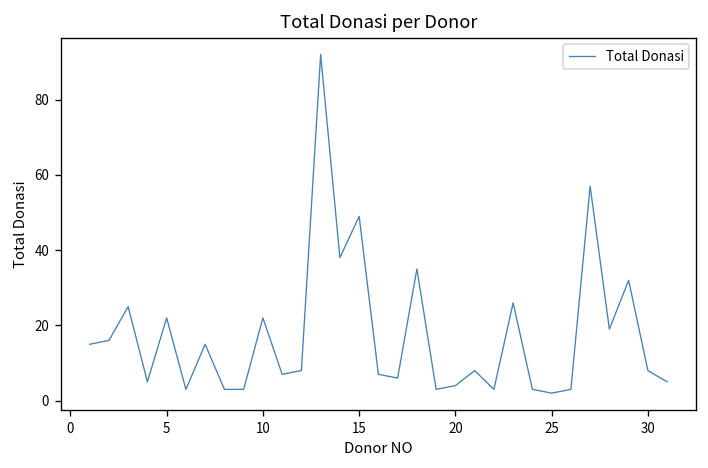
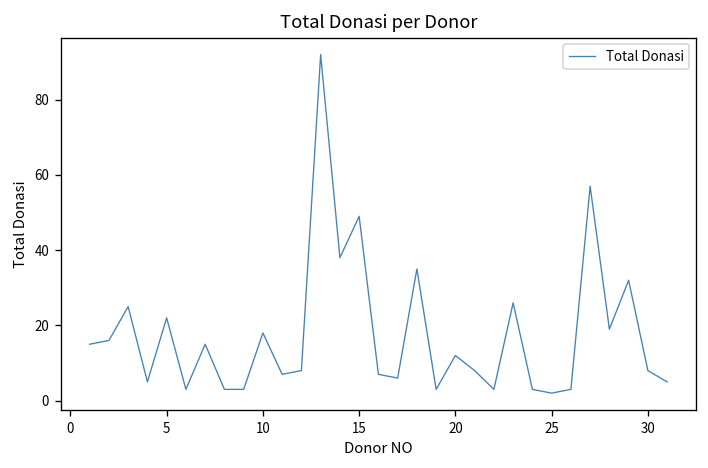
  {
    "5": 22,
-   "10": 22,
+   "10": 18,
    "15": 49,
-   "20": 4,
+   "20": 12,
    "25": 2,
    "30": 8
  }
